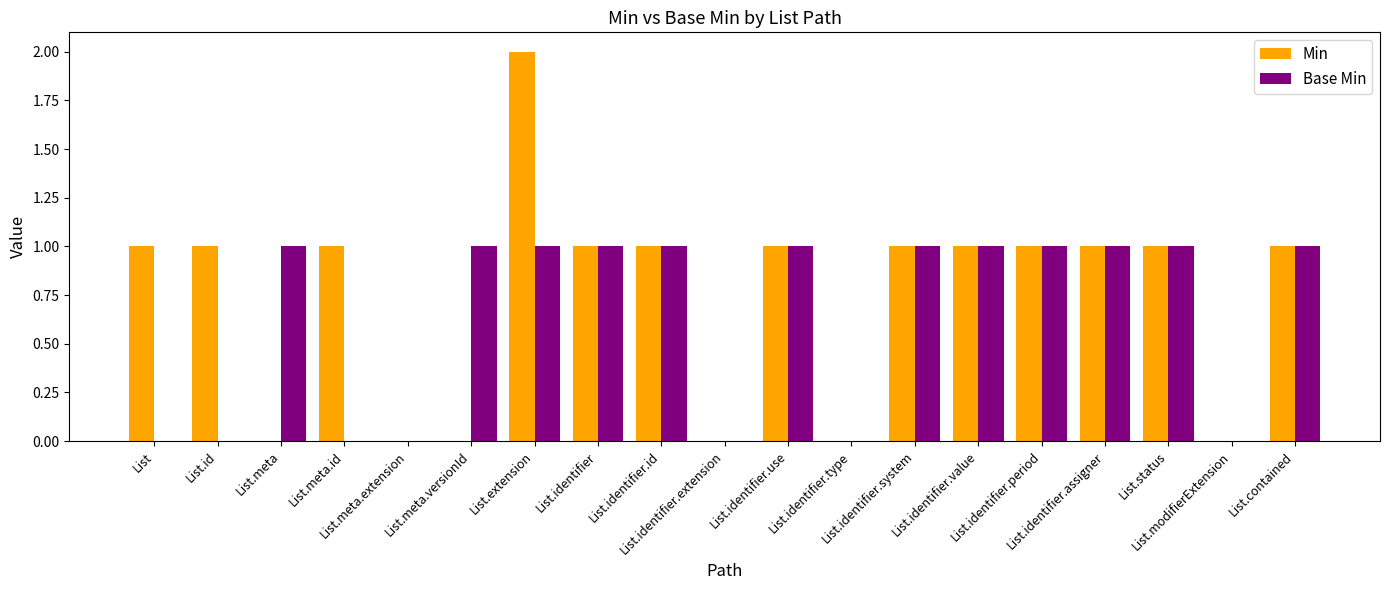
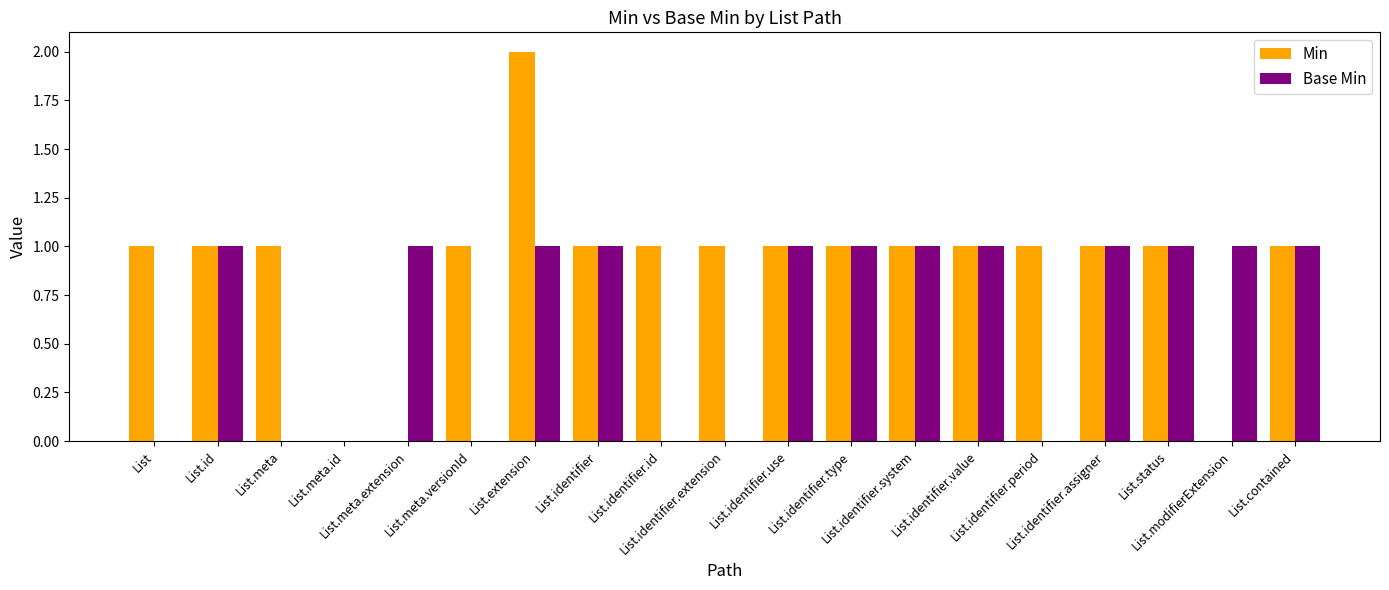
  {
    "Min": {
      "List": 1,
      "List.id": 1,
-     "List.meta": 0,
-     "List.meta.id": 1,
+     "List.meta": 1,
+     "List.meta.id": 0,
      "List.meta.extension": 0,
-     "List.meta.versionId": 0,
+     "List.meta.versionId": 1,
      "List.extension": 2,
      "List.identifier": 1,
      "List.identifier.id": 1,
-     "List.identifier.extension": 0,
+     "List.identifier.extension": 1,
      "List.identifier.use": 1,
-     "List.identifier.type": 0,
+     "List.identifier.type": 1,
      "List.identifier.system": 1,
      "List.identifier.value": 1,
      "List.identifier.period": 1,
      "List.identifier.assigner": 1,
      "List.status": 1,
      "List.modifierExtension": 0,
      "List.contained": 1
    },
    "Base Min": {
      "List": 0,
-     "List.id": 0,
-     "List.meta": 1,
+     "List.id": 1,
+     "List.meta": 0,
      "List.meta.id": 0,
-     "List.meta.extension": 0,
-     "List.meta.versionId": 1,
+     "List.meta.extension": 1,
+     "List.meta.versionId": 0,
      "List.extension": 1,
      "List.identifier": 1,
-     "List.identifier.id": 1,
+     "List.identifier.id": 0,
      "List.identifier.extension": 0,
      "List.identifier.use": 1,
-     "List.identifier.type": 0,
+     "List.identifier.type": 1,
      "List.identifier.system": 1,
      "List.identifier.value": 1,
-     "List.identifier.period": 1,
+     "List.identifier.period": 0,
      "List.identifier.assigner": 1,
      "List.status": 1,
-     "List.modifierExtension": 0,
+     "List.modifierExtension": 1,
      "List.contained": 1
    }
  }
